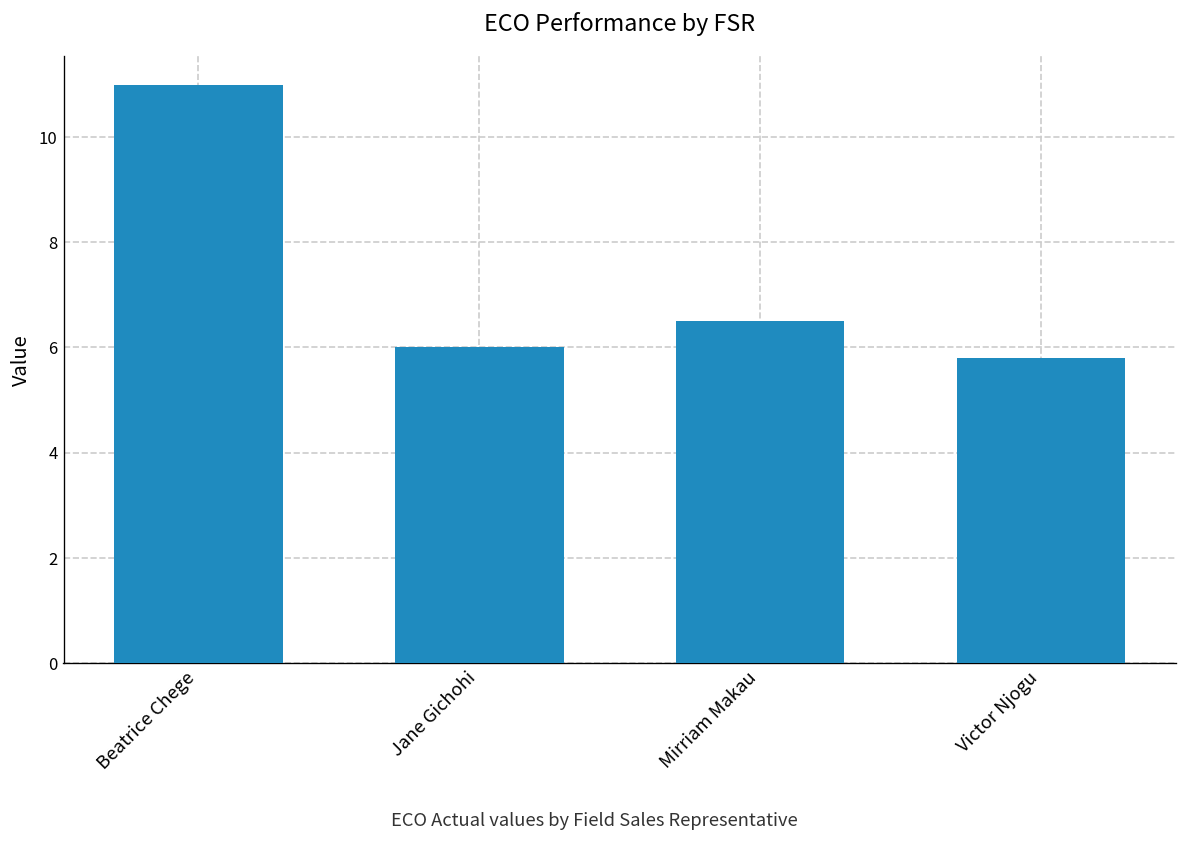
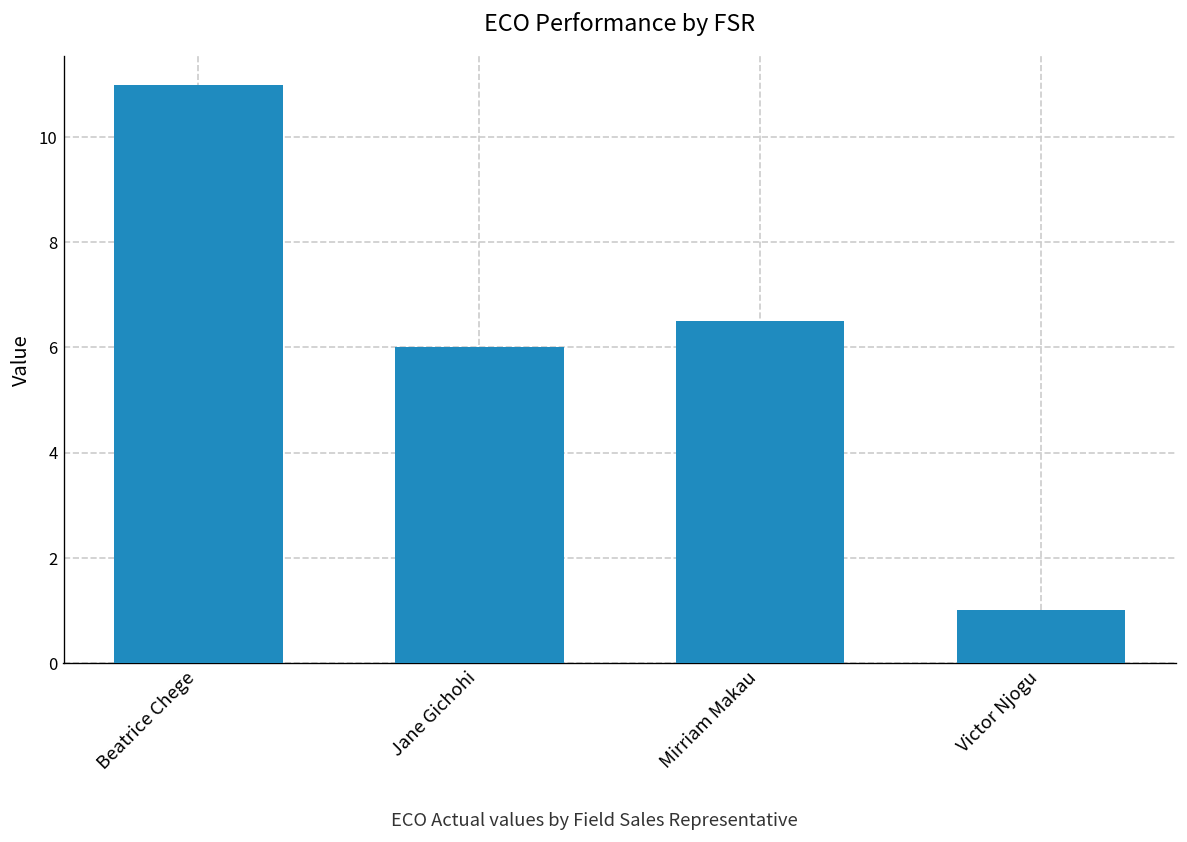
  {
    "Beatrice Chege": 11.0,
    "Jane Gichohi": 6.0,
    "Mirriam Makau": 6.5,
-   "Victor Njogu": 5.8
+   "Victor Njogu": 1.0
  }
